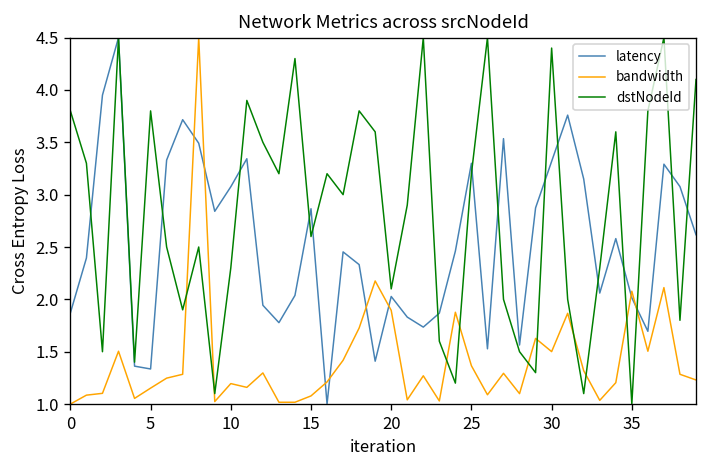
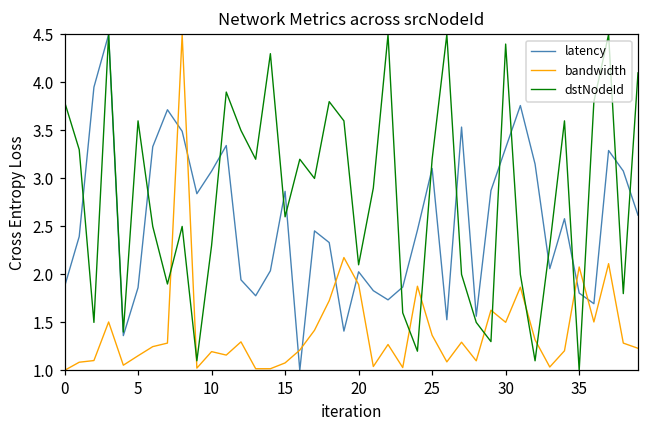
  {
    "latency": {
      "0": 1.9,
-     "5": 1.3,
+     "5": 1.9,
      "10": 3.1,
      "15": 2.9,
      "20": 2.0,
-     "25": 3.3,
+     "25": 3.1,
      "30": 3.3,
-     "35": 2.0
+     "35": 1.8
    },
    "bandwidth": {
      "0": 1.0,
      "5": 1.2,
      "10": 1.2,
      "15": 1.1,
      "20": 1.9,
      "25": 1.4,
      "30": 1.5,
      "35": 2.1
    },
    "dstNodeId": {
      "0": 3.8,
-     "5": 3.8,
+     "5": 3.6,
      "10": 2.3,
      "15": 2.6,
      "20": 2.1,
      "25": 3.2,
      "30": 4.4,
      "35": 1.0
    }
  }
